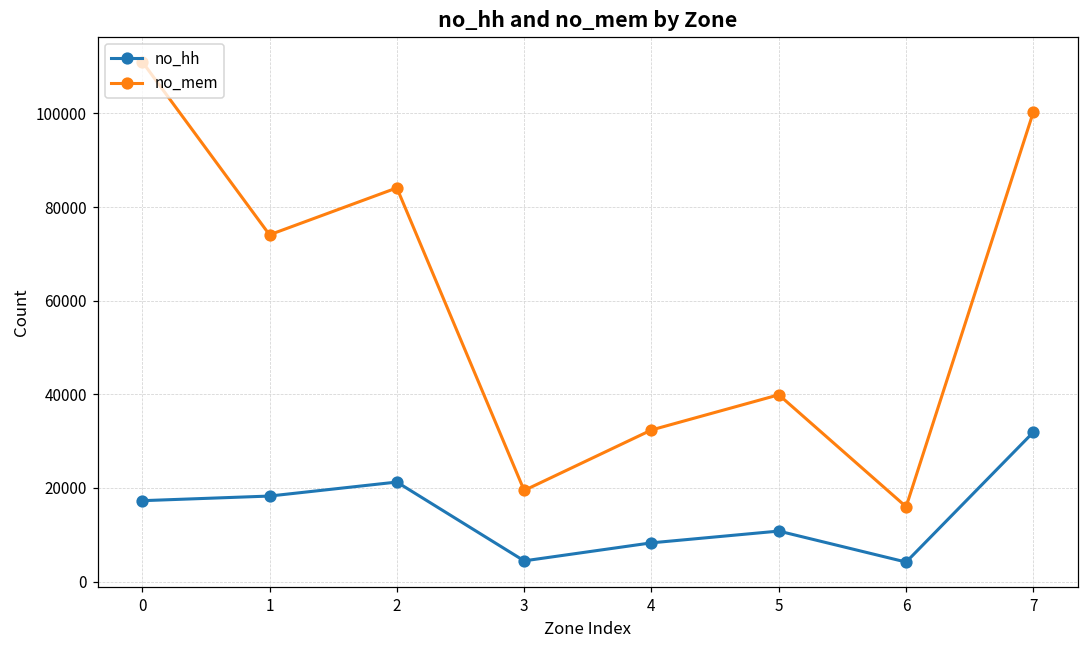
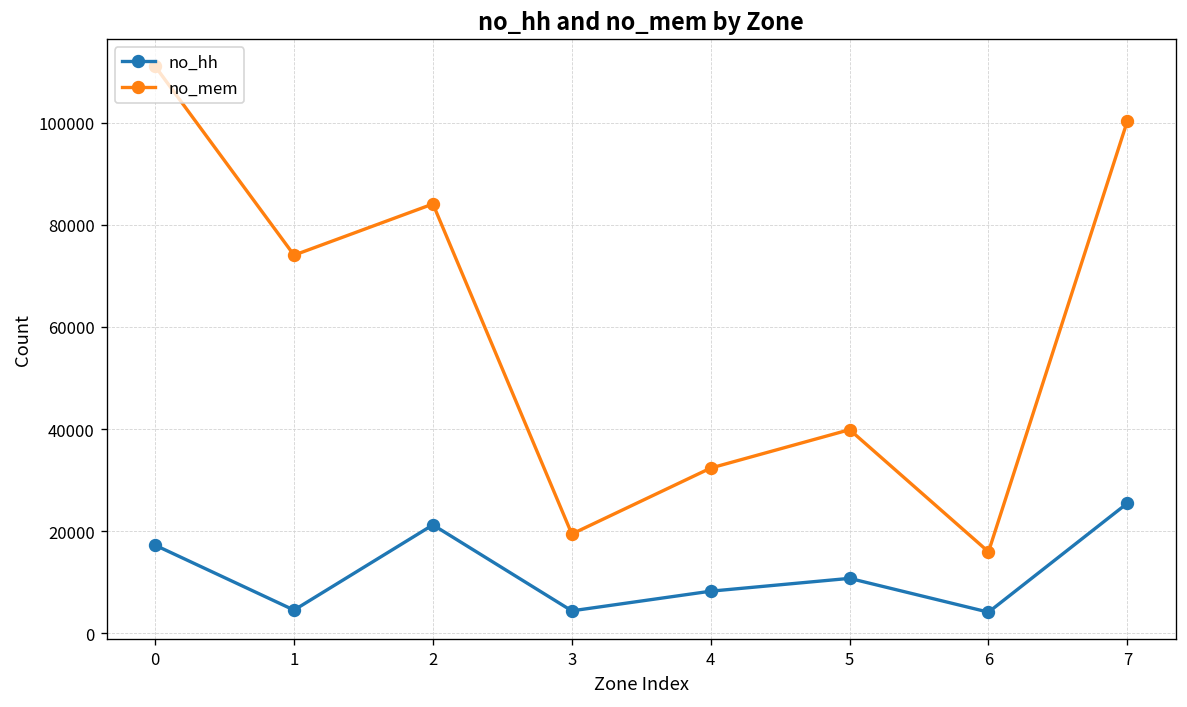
  {
    "no_hh": {
      "0": 17000,
-     "1": 18000,
+     "1": 5000,
      "2": 21000,
      "3": 4000,
      "4": 8000,
      "5": 11000,
      "6": 4000,
-     "7": 32000
+     "7": 25000
    },
    "no_mem": {
      "1": 74000,
      "2": 84000,
      "3": 19000,
      "4": 32000,
      "5": 40000,
      "6": 16000,
      "7": 100000
    }
  }
